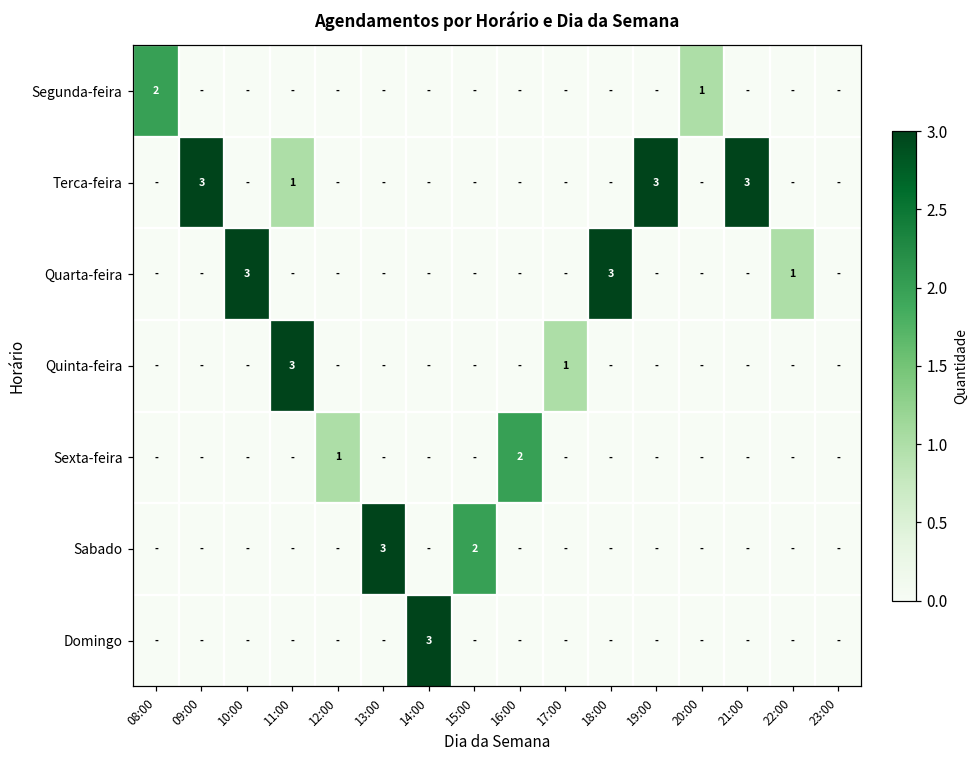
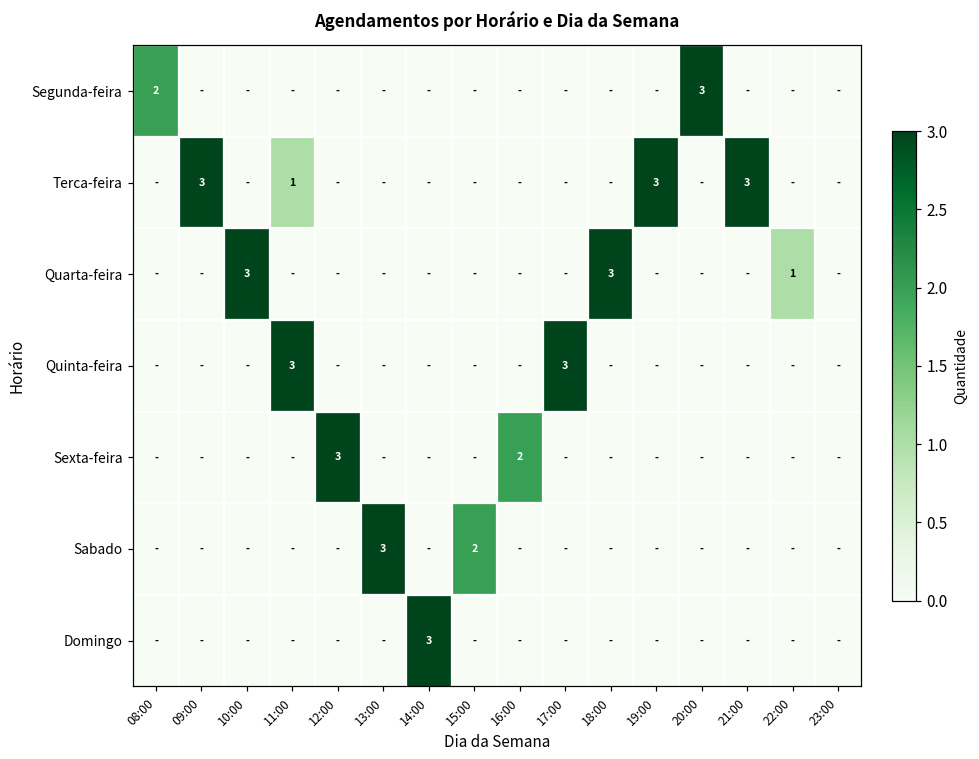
  {
    "Segunda-feira": {
      "08:00": 2,
-     "20:00": 1
+     "20:00": 3
    },
    "Terca-feira": {
      "09:00": 3,
      "11:00": 1,
      "19:00": 3,
      "21:00": 3
    },
    "Quarta-feira": {
      "10:00": 3,
      "18:00": 3,
      "22:00": 1
    },
    "Quinta-feira": {
      "11:00": 3,
-     "17:00": 1
+     "17:00": 3
    },
    "Sexta-feira": {
-     "12:00": 1,
+     "12:00": 3,
      "16:00": 2
    },
    "Sabado": {
      "13:00": 3,
      "15:00": 2
    },
    "Domingo": {
      "14:00": 3
    }
  }
